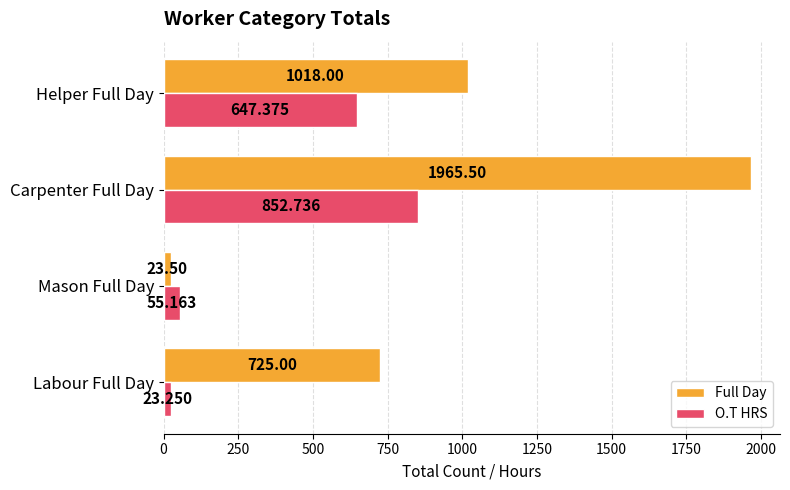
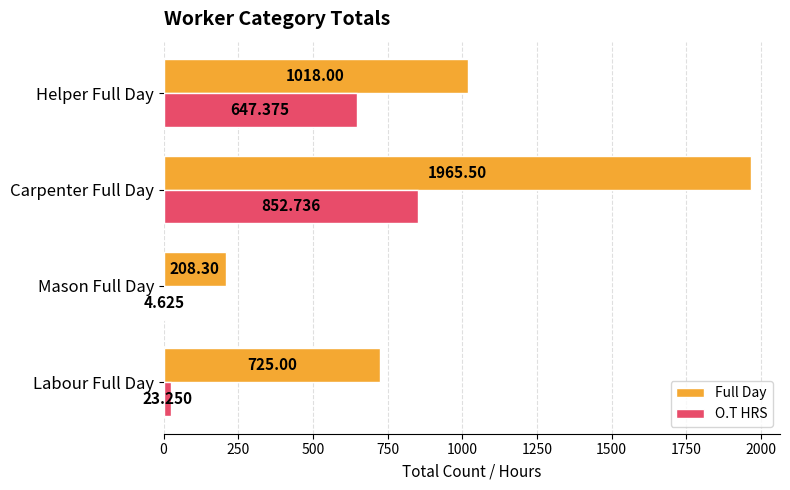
  {
    "Full Day": {
      "Helper Full Day": 1018.00,
      "Carpenter Full Day": 1965.50,
-     "Mason Full Day": 23.50,
+     "Mason Full Day": 208.30,
      "Labour Full Day": 725.00
    },
    "O.T HRS": {
      "Helper Full Day": 647.375,
      "Carpenter Full Day": 852.736,
-     "Mason Full Day": 55.163,
+     "Mason Full Day": 4.625,
      "Labour Full Day": 23.250
    }
  }
